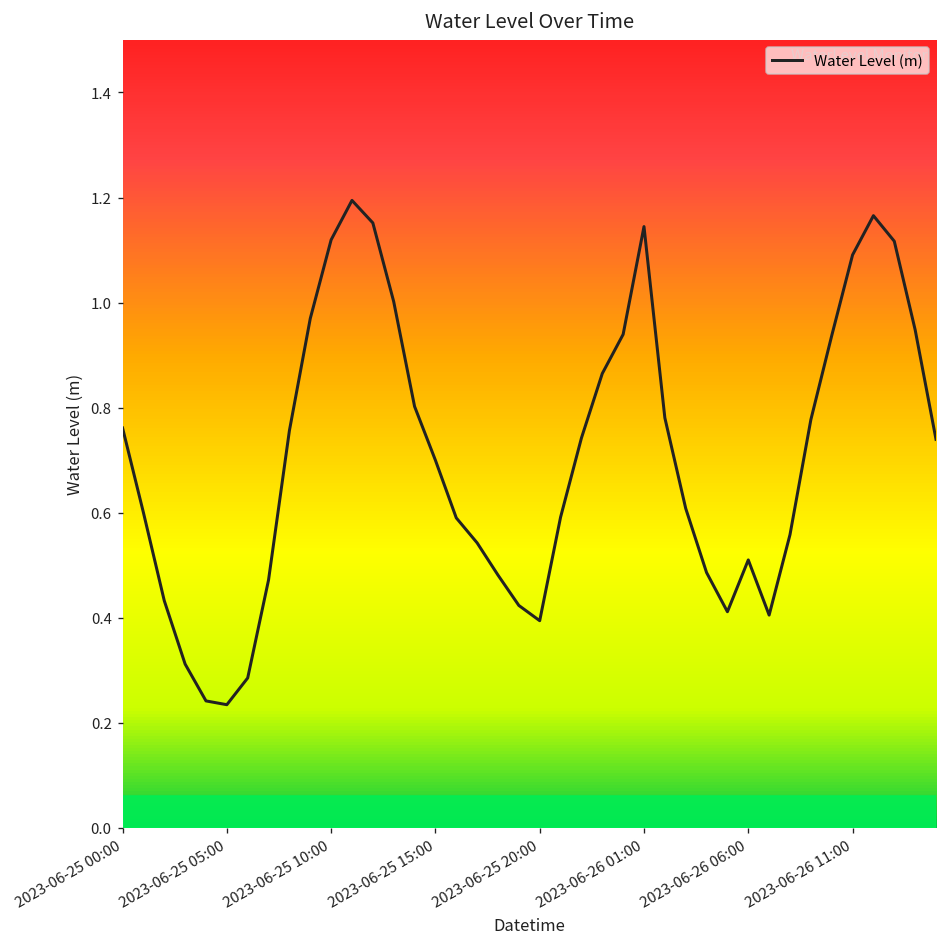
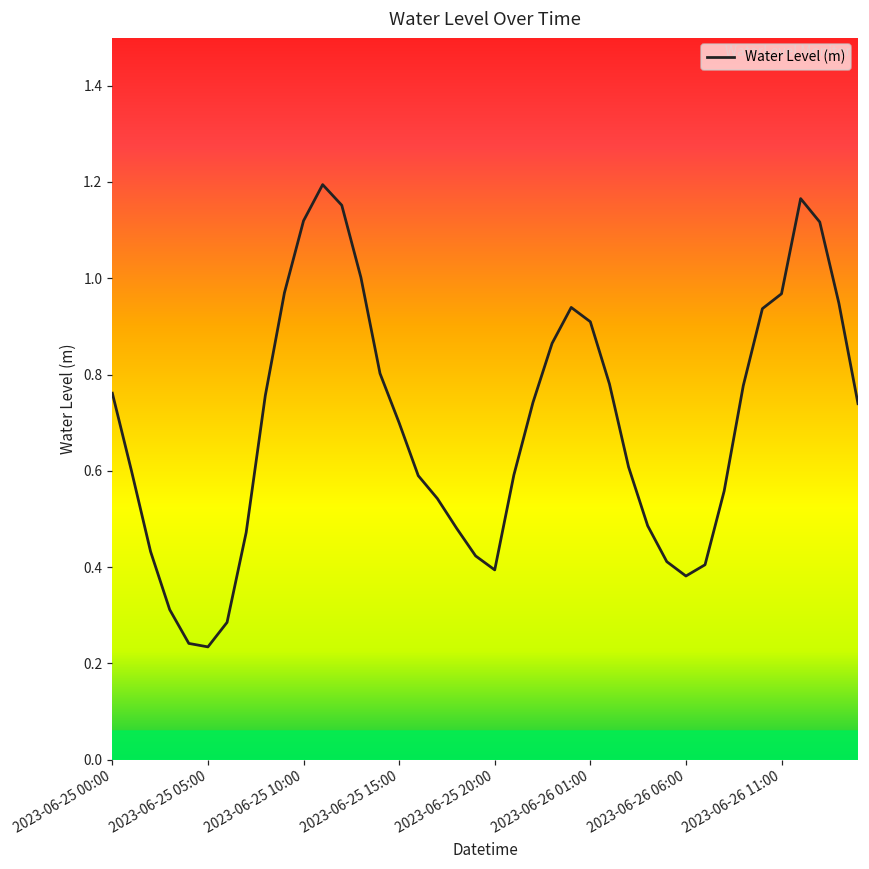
  {
    "2023-06-25 00:00": 0.76,
    "2023-06-25 05:00": 0.23,
    "2023-06-25 10:00": 1.12,
    "2023-06-25 15:00": 0.70,
    "2023-06-25 20:00": 0.39,
-   "2023-06-26 01:00": 1.14,
-   "2023-06-26 06:00": 0.51,
-   "2023-06-26 11:00": 1.09
+   "2023-06-26 01:00": 0.91,
+   "2023-06-26 06:00": 0.38,
+   "2023-06-26 11:00": 0.97
  }
